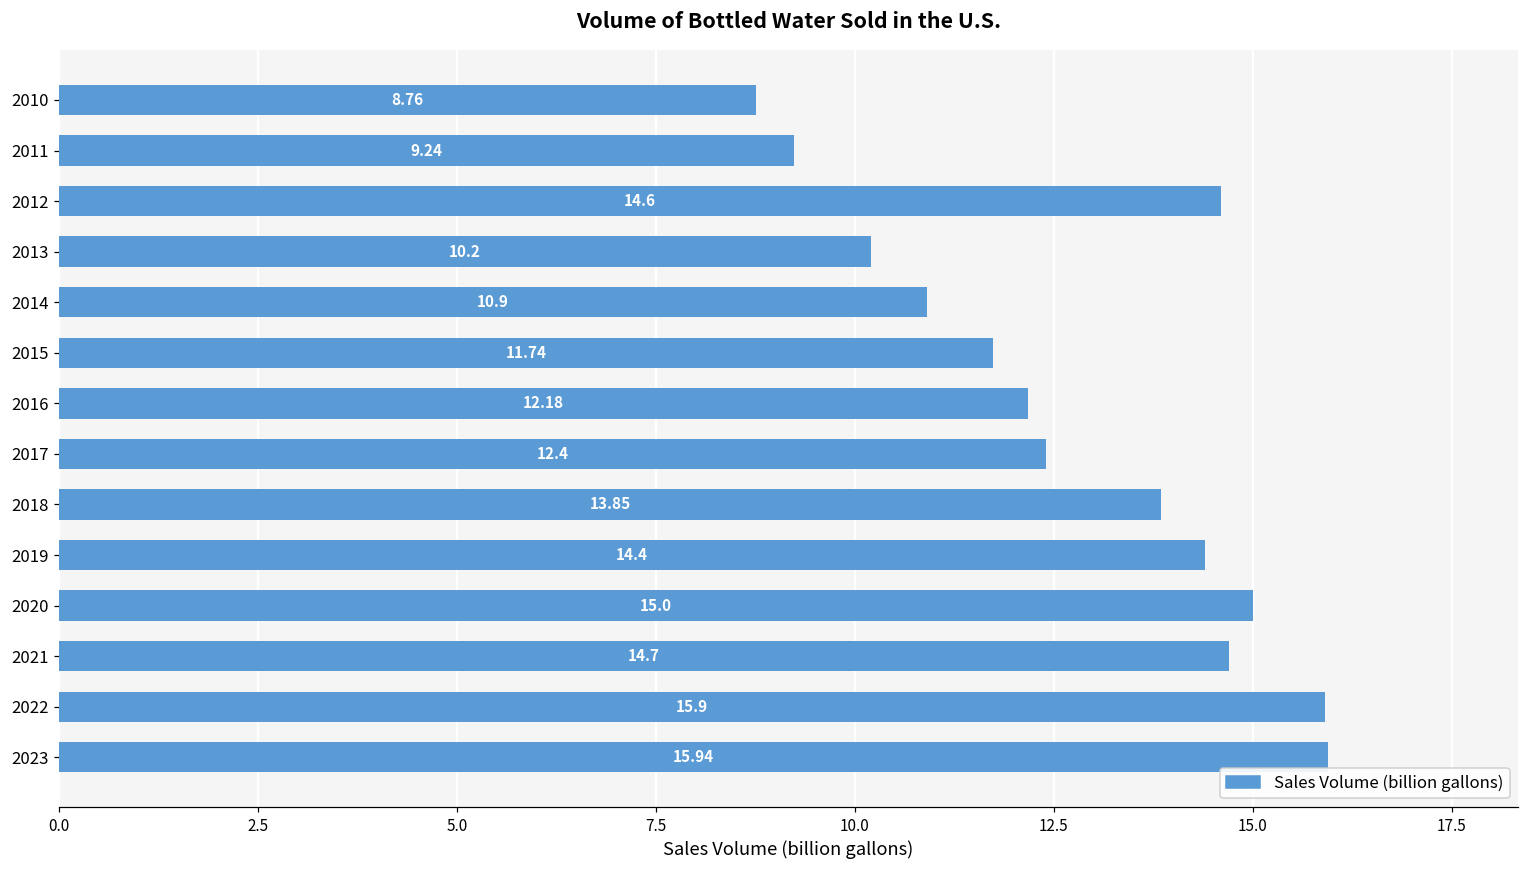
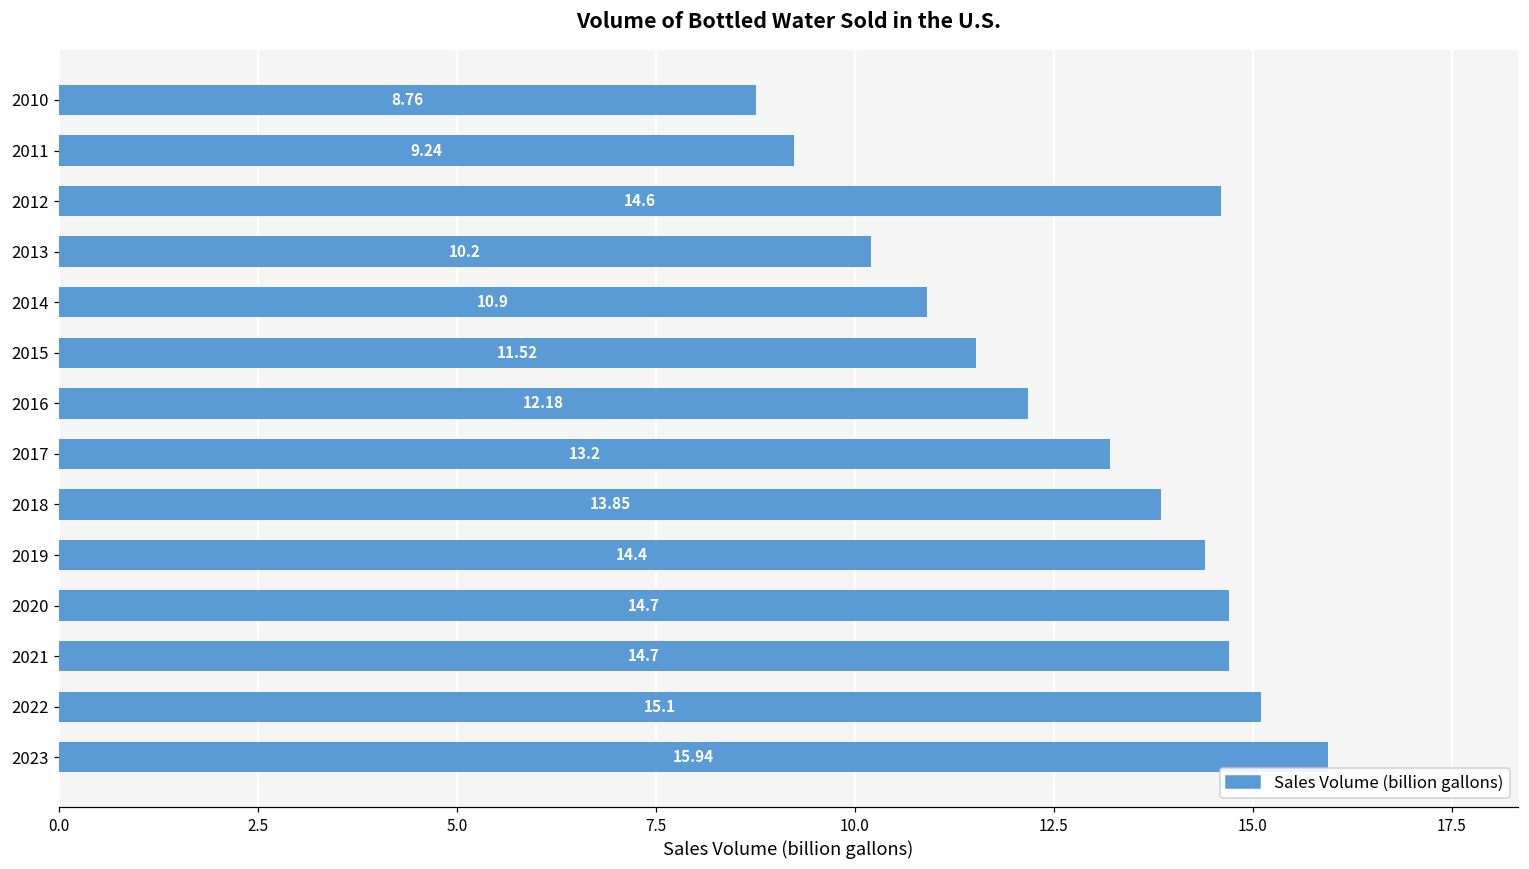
  {
    "2010": 8.76,
    "2011": 9.24,
    "2012": 14.6,
    "2013": 10.2,
    "2014": 10.9,
-   "2015": 11.74,
+   "2015": 11.52,
    "2016": 12.18,
-   "2017": 12.4,
+   "2017": 13.2,
    "2018": 13.85,
    "2019": 14.4,
-   "2020": 15.0,
+   "2020": 14.7,
    "2021": 14.7,
-   "2022": 15.9,
+   "2022": 15.1,
    "2023": 15.94
  }
